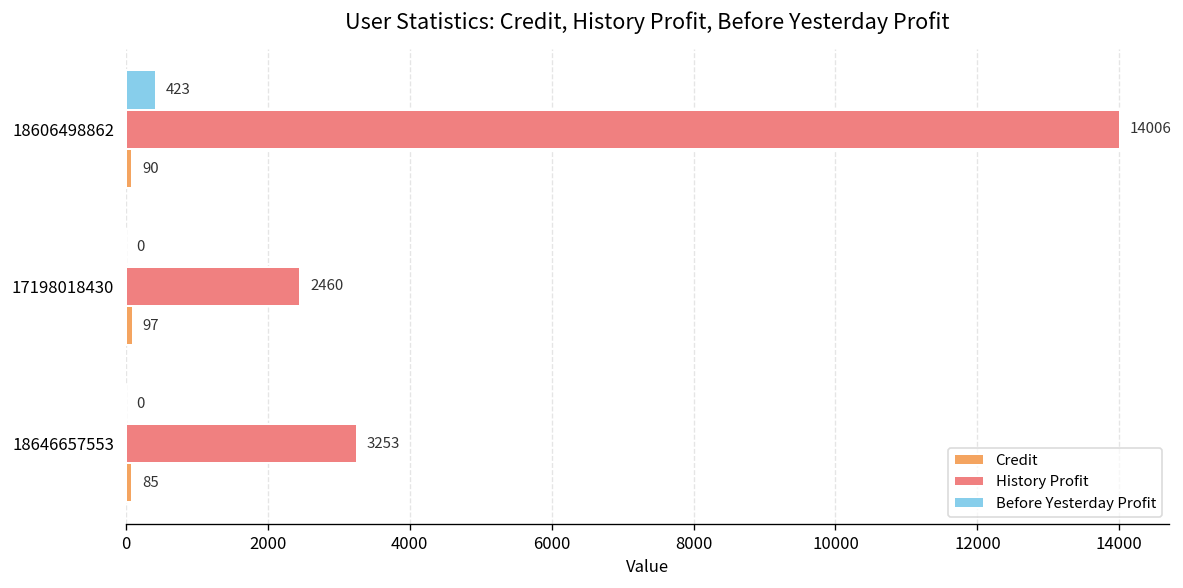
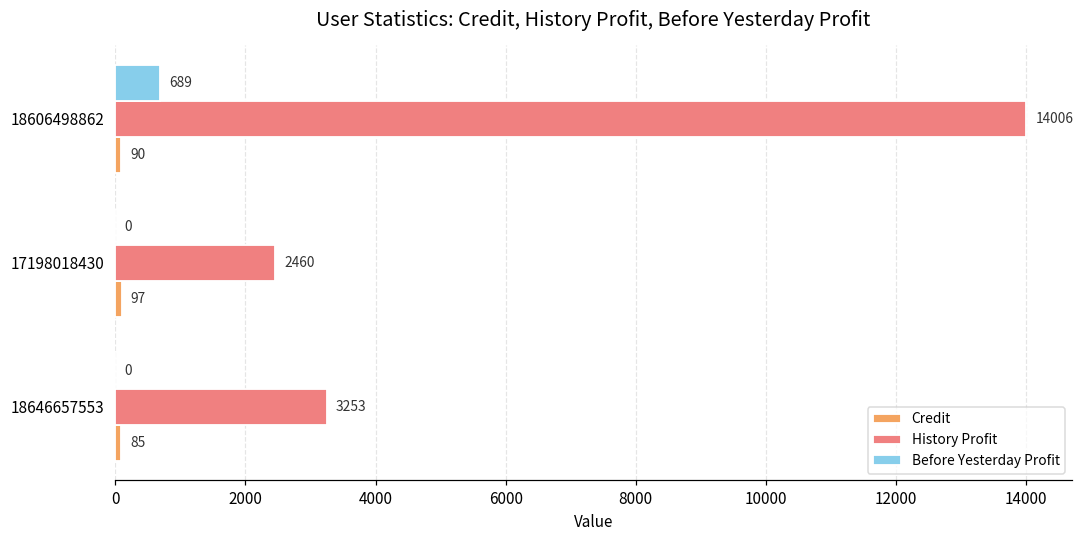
  {
    "Before Yesterday Profit": {
-     "18606498862": 423,
+     "18606498862": 689,
      "17198018430": 0,
      "18646657553": 0
    }
  }
